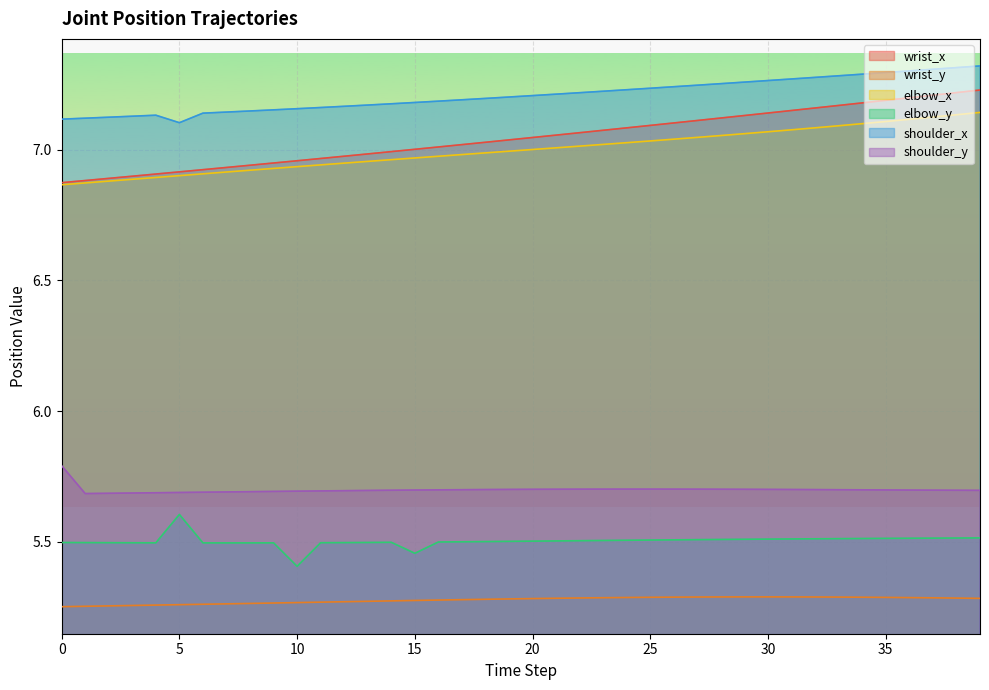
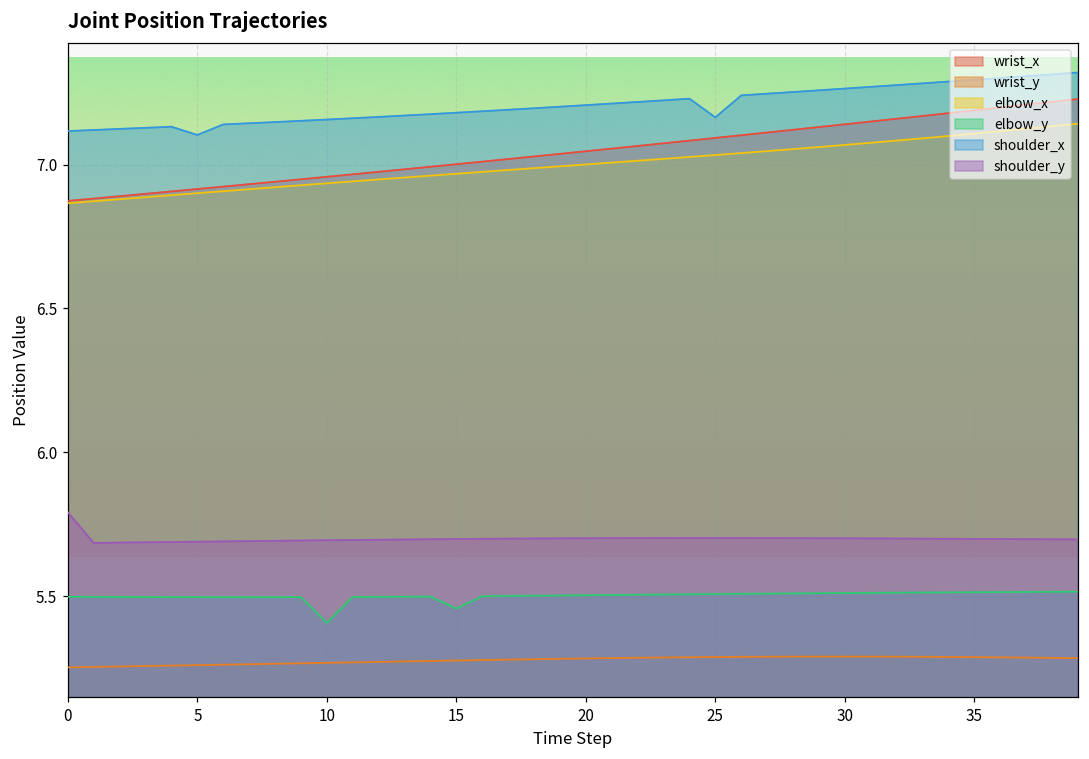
  {
    "elbow_y": {
      "0": 5.50,
-     "5": 5.60,
+     "5": 5.50,
      "10": 5.41,
      "15": 5.46,
      "20": 5.50,
      "25": 5.51,
      "30": 5.51,
      "35": 5.51
    },
    "shoulder_x": {
      "0": 7.12,
      "5": 7.10,
      "10": 7.16,
      "15": 7.18,
      "20": 7.21,
-     "25": 7.23,
+     "25": 7.16,
      "30": 7.26
    },
    "shoulder_y": {
      "0": 5.79,
      "5": 5.69,
      "10": 5.69,
      "15": 5.70,
      "20": 5.70,
      "25": 5.70,
      "30": 5.70,
      "35": 5.70
    }
  }
